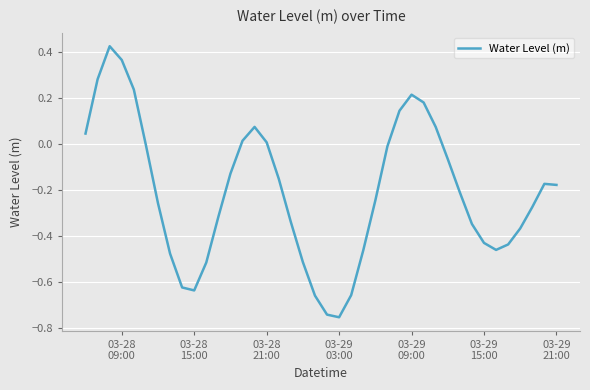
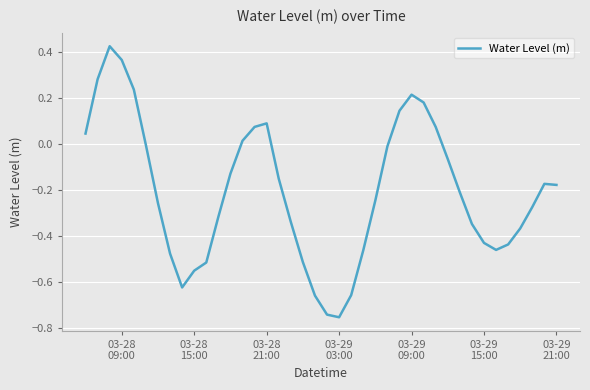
  {
    "03-28 09:00": 0.37,
-   "03-28 15:00": -0.64,
-   "03-28 21:00": 0.01,
+   "03-28 15:00": -0.55,
+   "03-28 21:00": 0.09,
    "03-29 03:00": -0.75,
    "03-29 09:00": 0.22,
    "03-29 15:00": -0.43,
    "03-29 21:00": -0.18
  }
